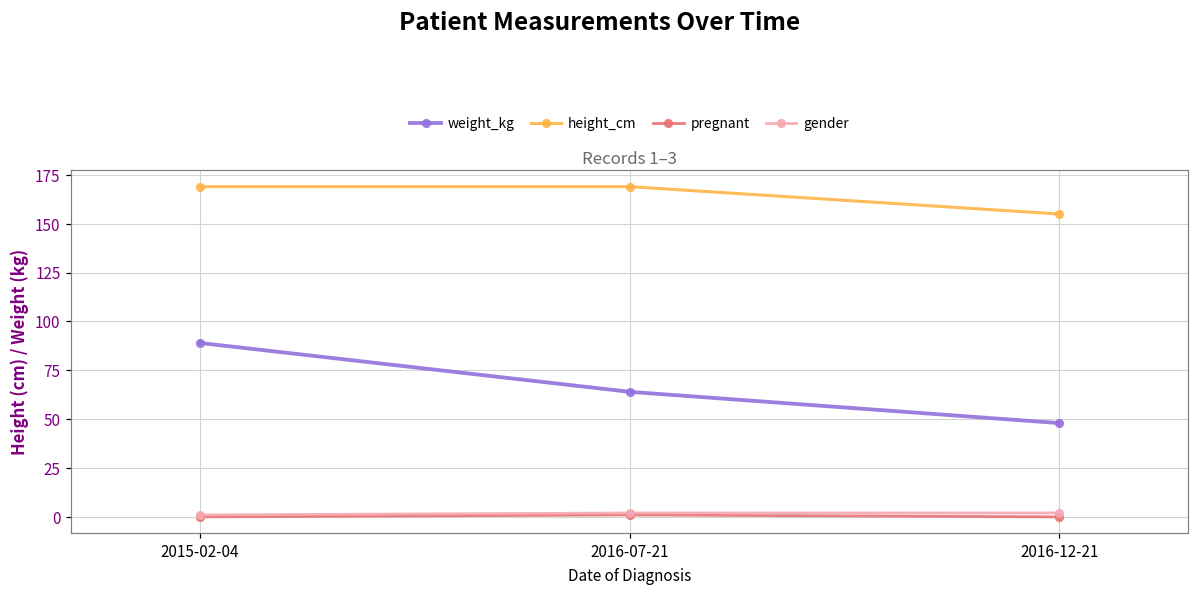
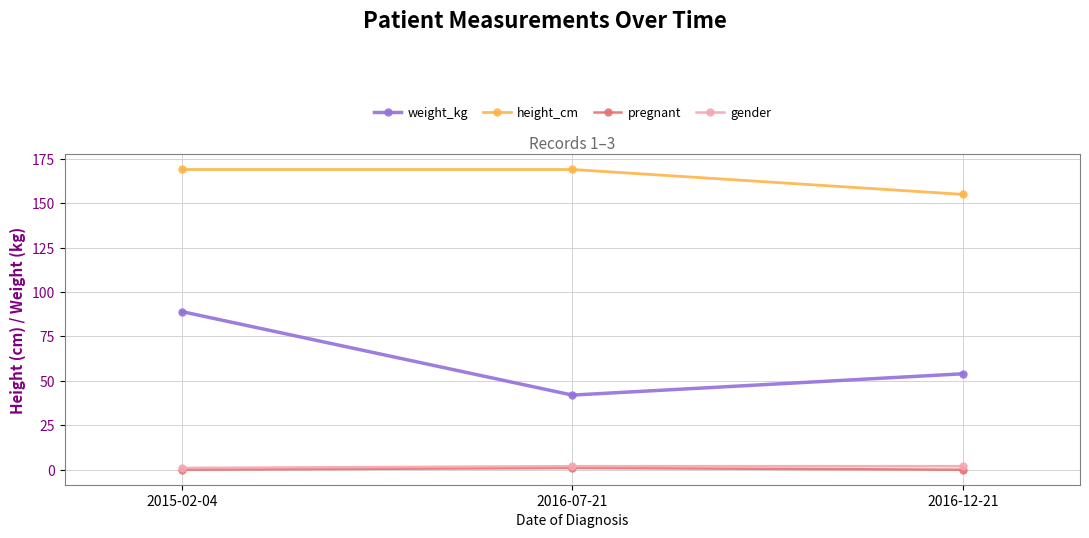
  {
    "weight_kg": {
      "2015-02-04": 89,
-     "2016-07-21": 64,
-     "2016-12-21": 48
+     "2016-07-21": 42,
+     "2016-12-21": 54
    },
    "height_cm": {
      "2015-02-04": 169,
      "2016-07-21": 169,
      "2016-12-21": 155
    },
    "pregnant": {
      "2016-12-21": 0
    },
    "gender": {
      "2016-12-21": 2
    }
  }
